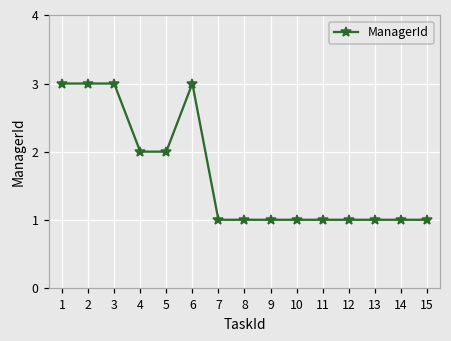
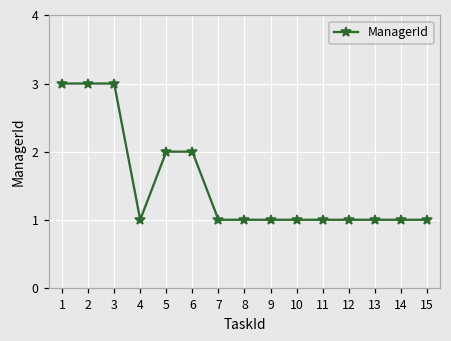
  {
    "1": 3,
    "2": 3,
    "3": 3,
-   "4": 2,
+   "4": 1,
    "5": 2,
-   "6": 3,
+   "6": 2,
    "7": 1,
    "8": 1,
    "9": 1,
    "10": 1,
    "11": 1,
    "12": 1,
    "13": 1,
    "14": 1,
    "15": 1
  }
